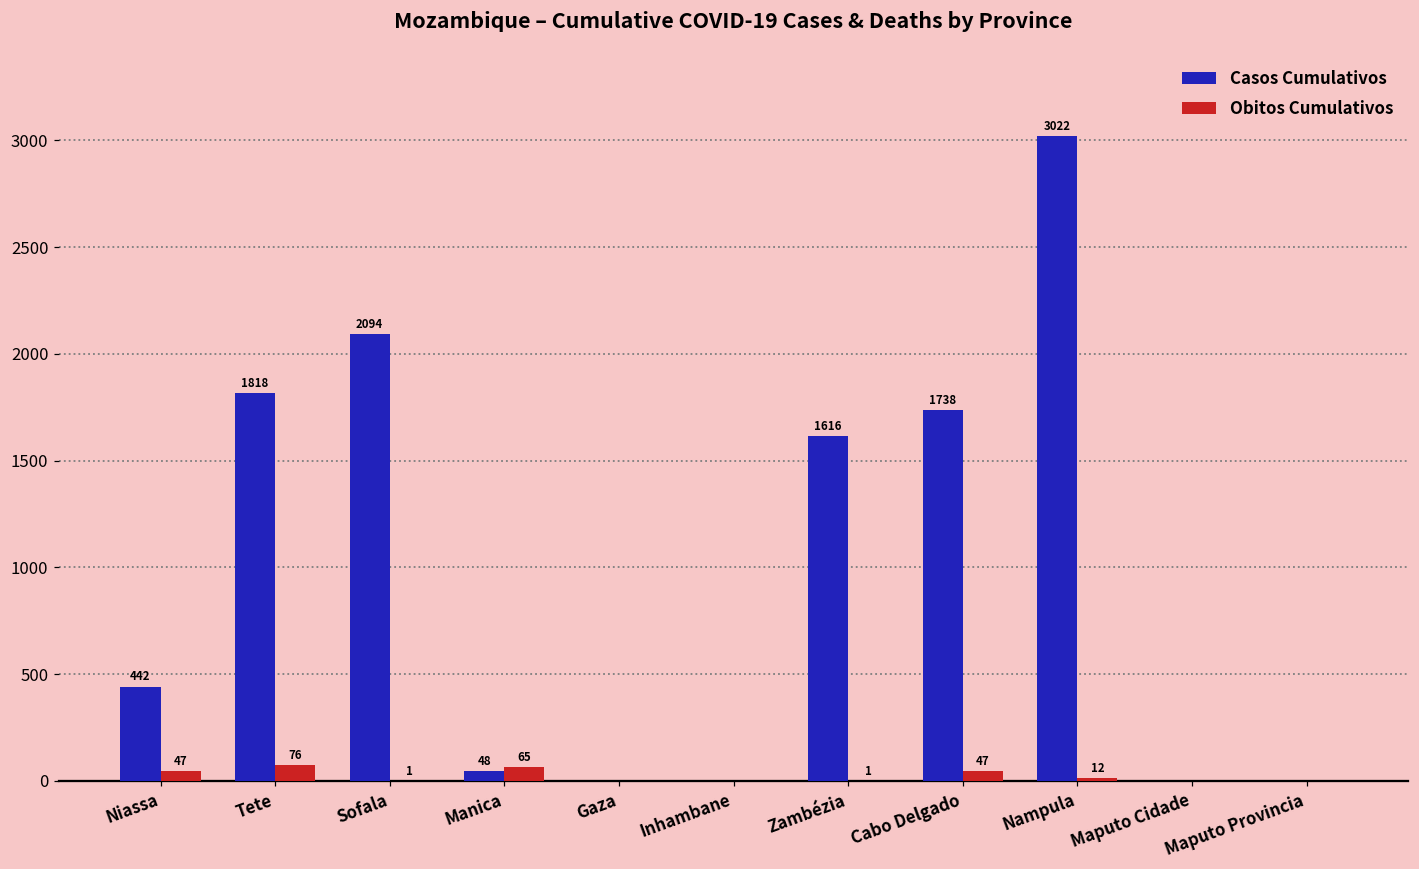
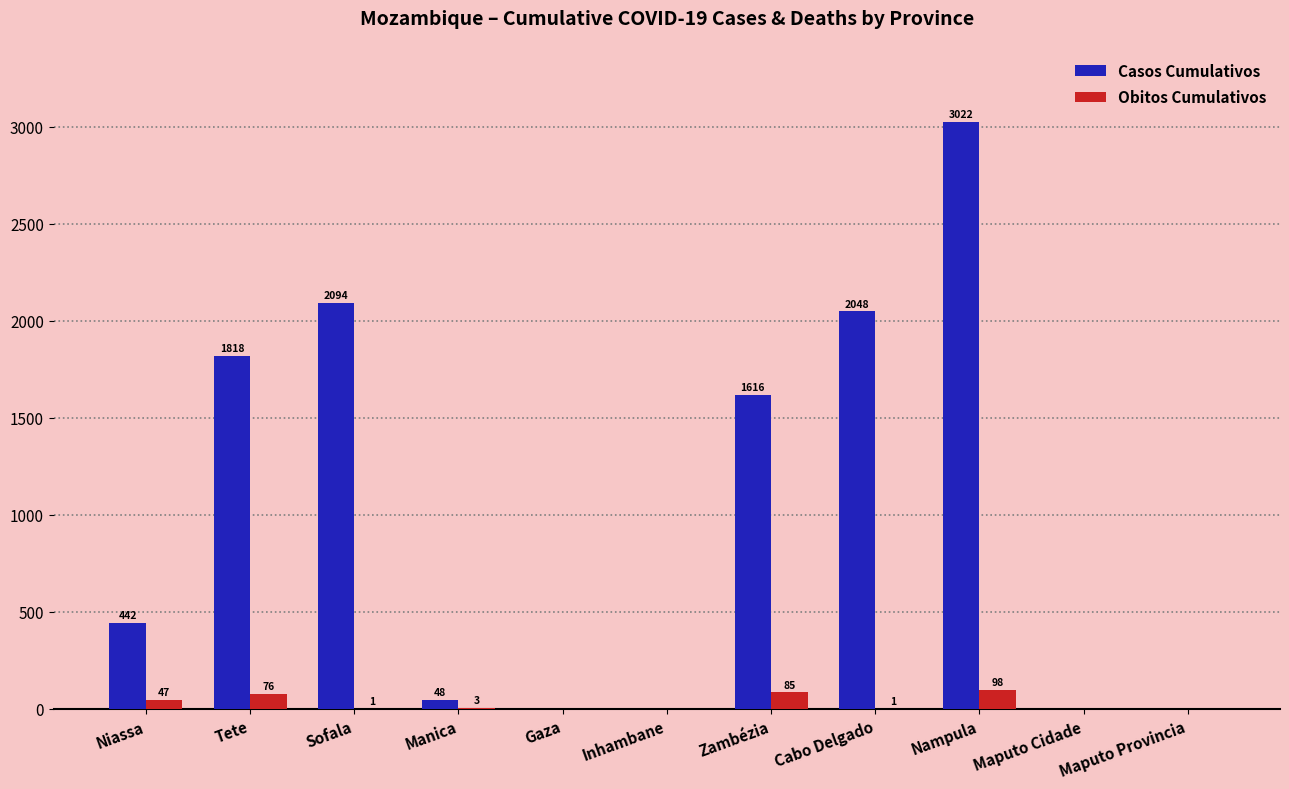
  {
    "Casos Cumulativos": {
      "Niassa": 442,
      "Tete": 1818,
      "Sofala": 2094,
      "Manica": 48,
      "Zambézia": 1616,
-     "Cabo Delgado": 1738,
+     "Cabo Delgado": 2048,
      "Nampula": 3022
    },
    "Obitos Cumulativos": {
      "Niassa": 47,
      "Tete": 76,
      "Sofala": 1,
-     "Manica": 65,
-     "Zambézia": 1,
-     "Cabo Delgado": 47,
-     "Nampula": 12
+     "Manica": 3,
+     "Zambézia": 85,
+     "Cabo Delgado": 1,
+     "Nampula": 98
    }
  }
